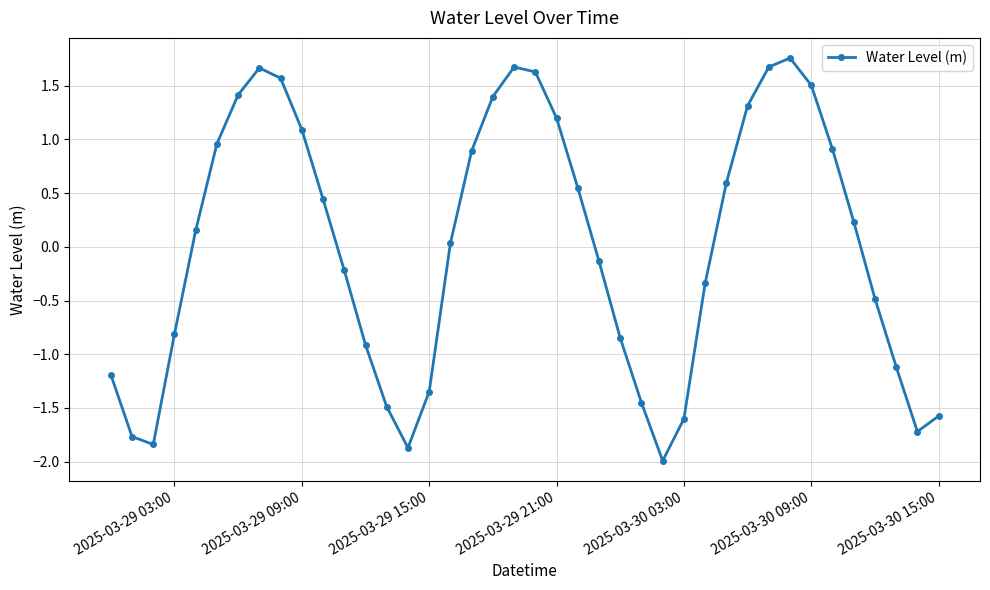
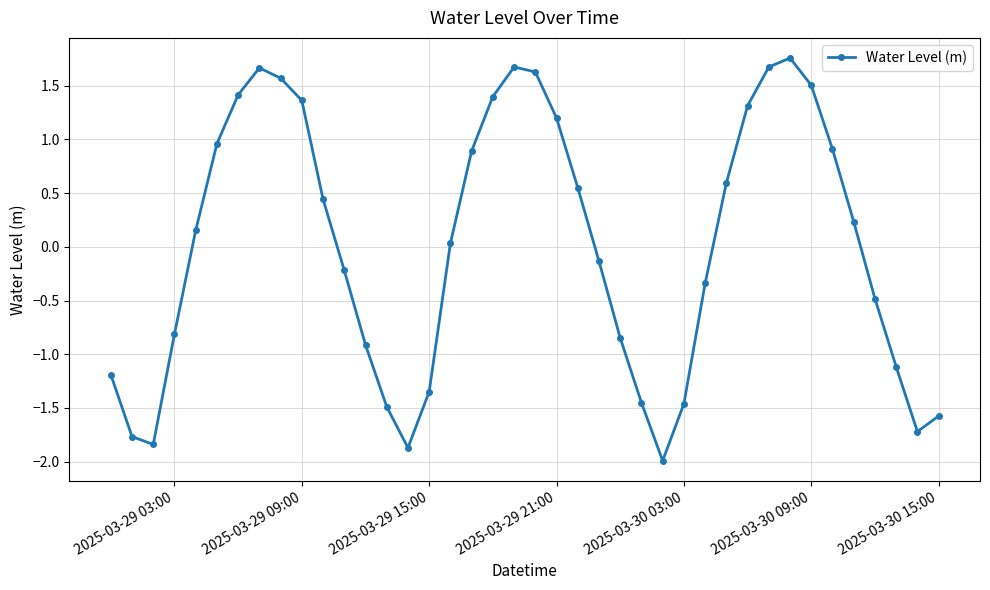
  {
    "2025-03-29 03:00": -0.81,
-   "2025-03-29 09:00": 1.09,
+   "2025-03-29 09:00": 1.36,
    "2025-03-29 15:00": -1.35,
    "2025-03-29 21:00": 1.20,
-   "2025-03-30 03:00": -1.60,
+   "2025-03-30 03:00": -1.46,
    "2025-03-30 09:00": 1.50,
    "2025-03-30 15:00": -1.57
  }
